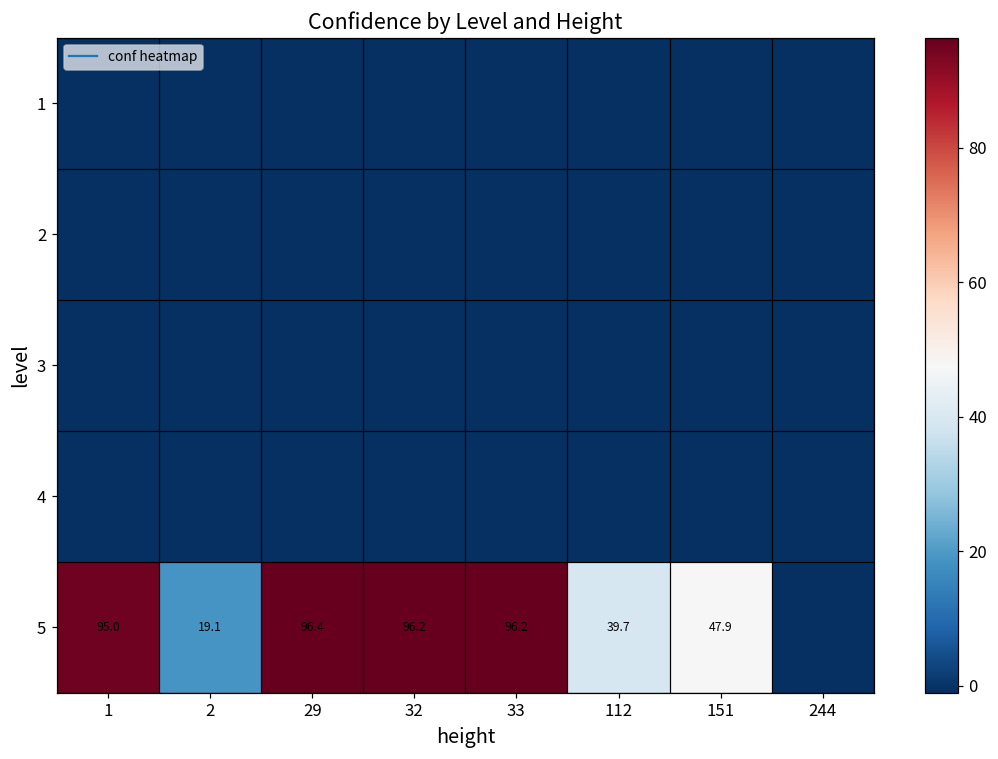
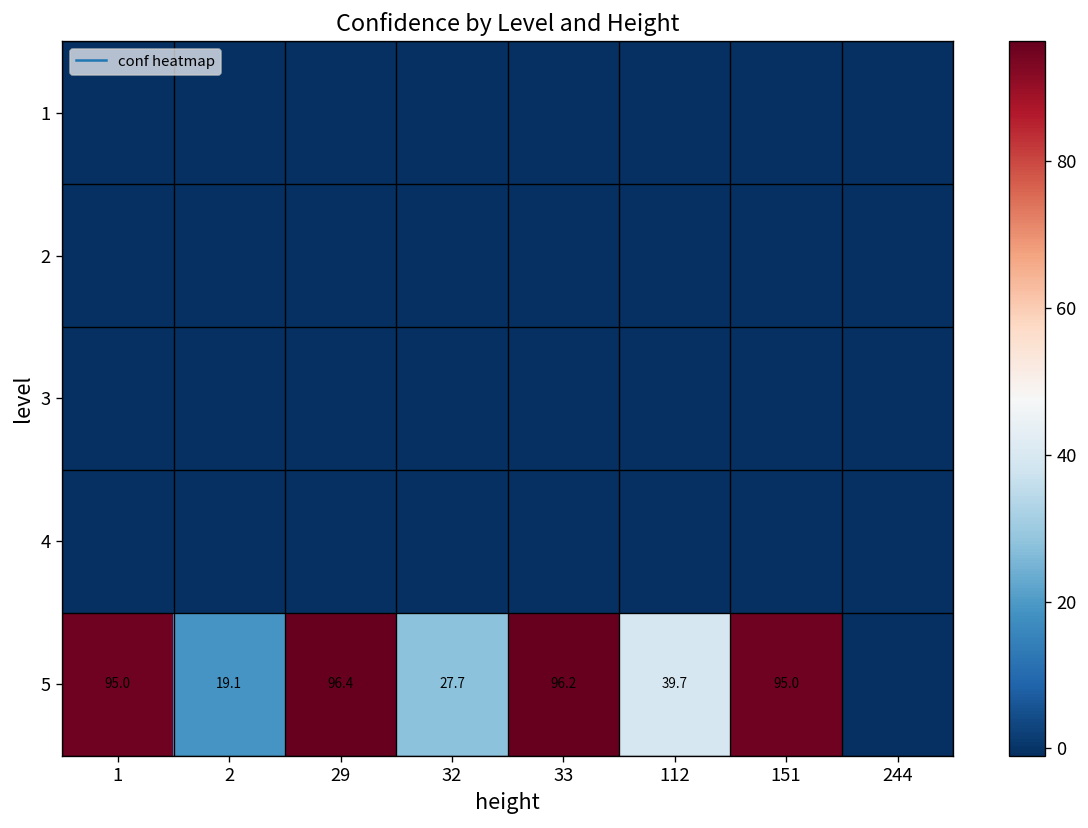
  {
    "5": {
      "1": 95.0,
      "2": 19.1,
      "29": 96.4,
-     "32": 96.2,
+     "32": 27.7,
      "33": 96.2,
      "112": 39.7,
-     "151": 47.9
+     "151": 95.0
    }
  }
